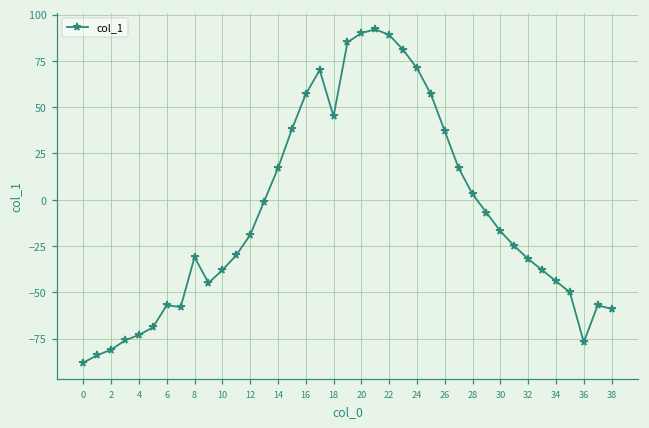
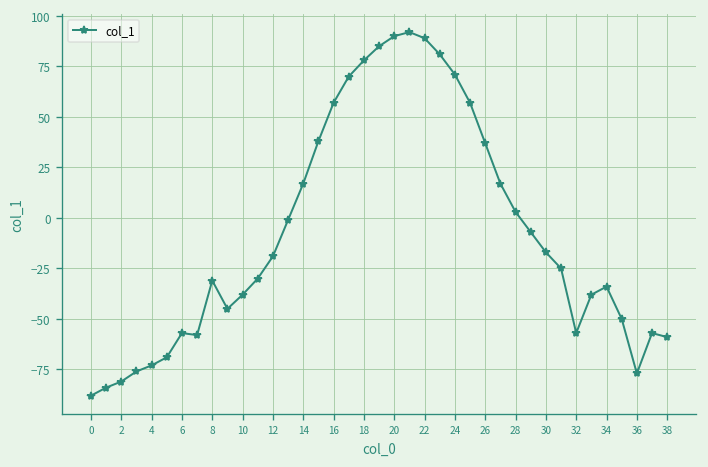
  {
    "0": -88,
    "2": -81,
    "4": -73,
    "6": -57,
    "8": -31,
    "10": -38,
    "12": -19,
    "14": 17,
    "16": 57,
-   "18": 45,
+   "18": 78,
    "20": 90,
    "22": 89,
    "24": 71,
    "26": 37,
    "28": 3,
    "30": -17,
-   "32": -32,
-   "34": -44,
+   "32": -57,
+   "34": -34,
    "36": -77,
    "38": -59
  }
